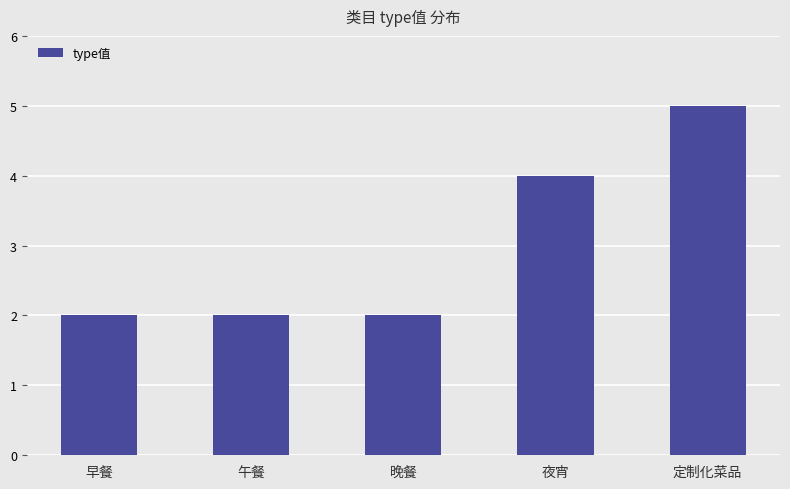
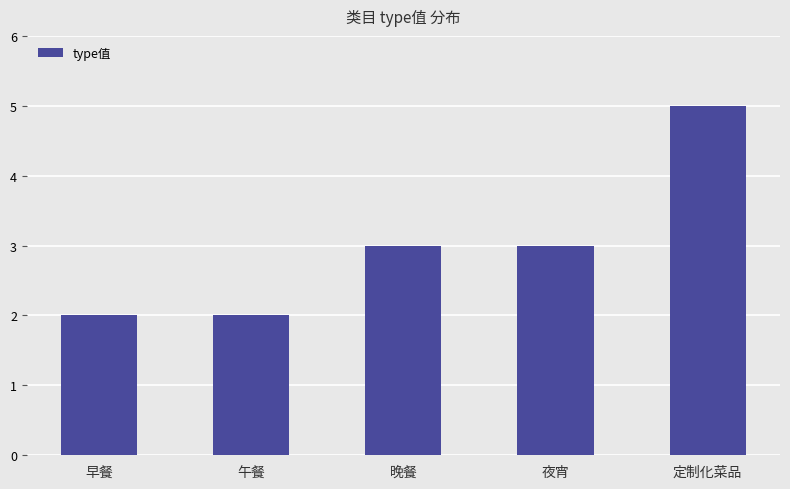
  {
    "早餐": 2,
    "午餐": 2,
-   "晚餐": 2,
-   "夜宵": 4,
+   "晚餐": 3,
+   "夜宵": 3,
    "定制化菜品": 5
  }
